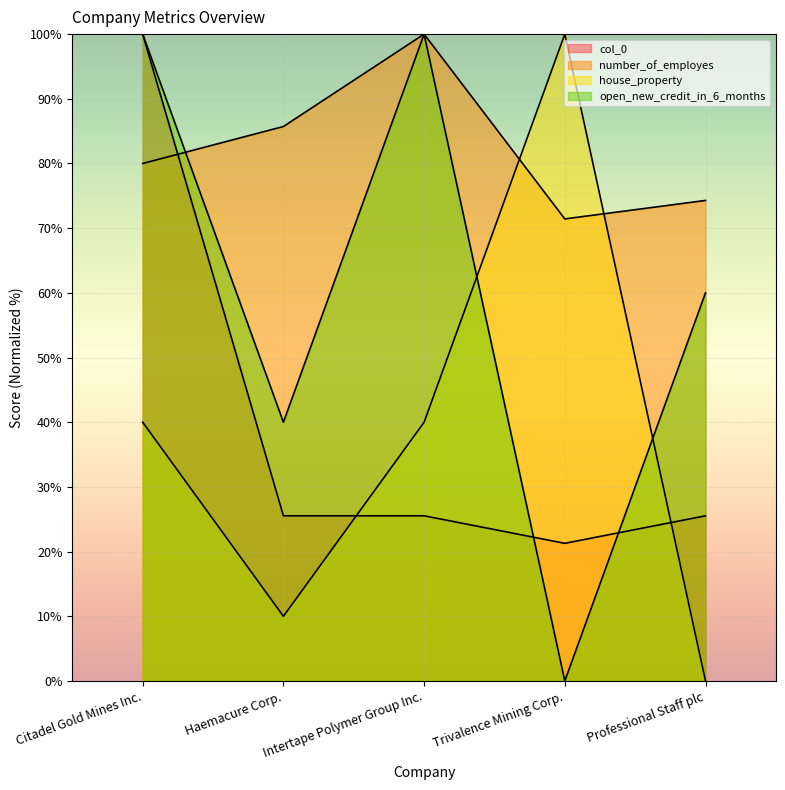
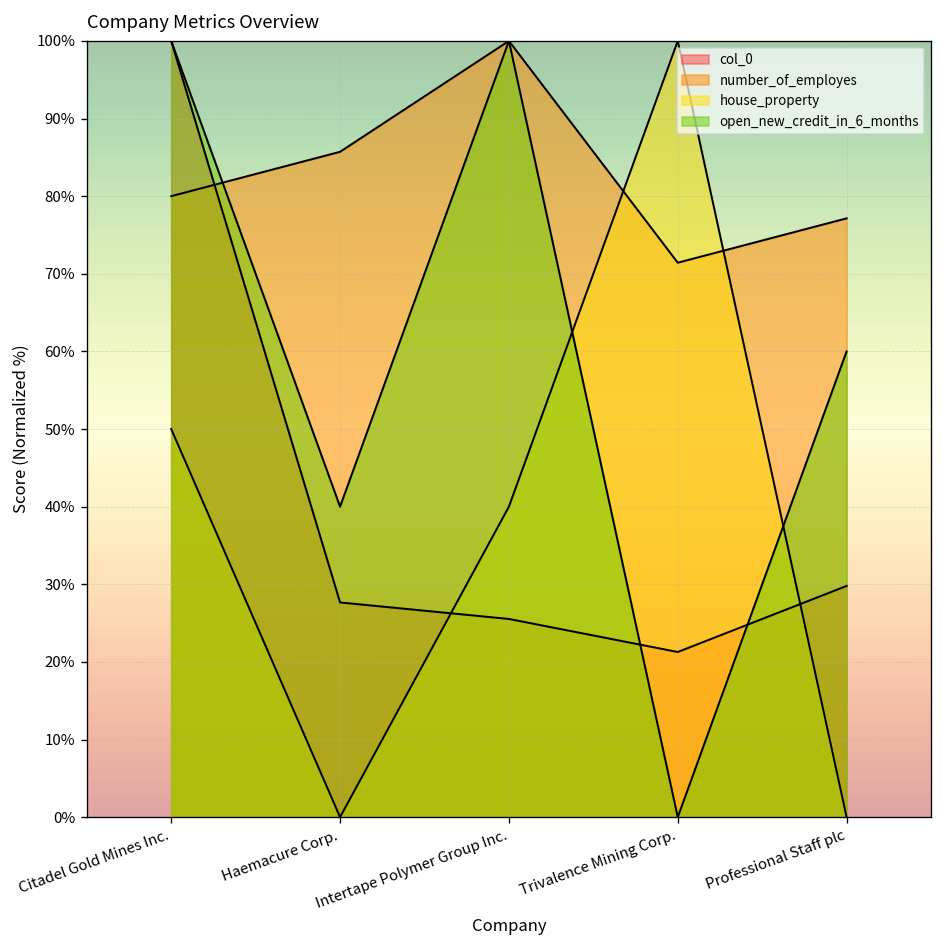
  {
    "col_0": {
-     "Haemacure Corp.": "26%",
+     "Haemacure Corp.": "28%",
      "Intertape Polymer Group Inc.": "26%",
      "Trivalence Mining Corp.": "21%",
-     "Professional Staff plc": "26%"
+     "Professional Staff plc": "30%"
    },
    "number_of_employes": {
      "Citadel Gold Mines Inc.": "80%",
      "Haemacure Corp.": "86%",
      "Trivalence Mining Corp.": "71%",
-     "Professional Staff plc": "74%"
+     "Professional Staff plc": "77%"
    },
    "house_property": {
-     "Citadel Gold Mines Inc.": "40%",
-     "Haemacure Corp.": "10%",
+     "Citadel Gold Mines Inc.": "50%",
+     "Haemacure Corp.": "0%",
      "Intertape Polymer Group Inc.": "40%",
      "Trivalence Mining Corp.": "100%",
      "Professional Staff plc": "0%"
    },
    "open_new_credit_in_6_months": {
      "Haemacure Corp.": "40%",
      "Trivalence Mining Corp.": "0%",
      "Professional Staff plc": "60%"
    }
  }
